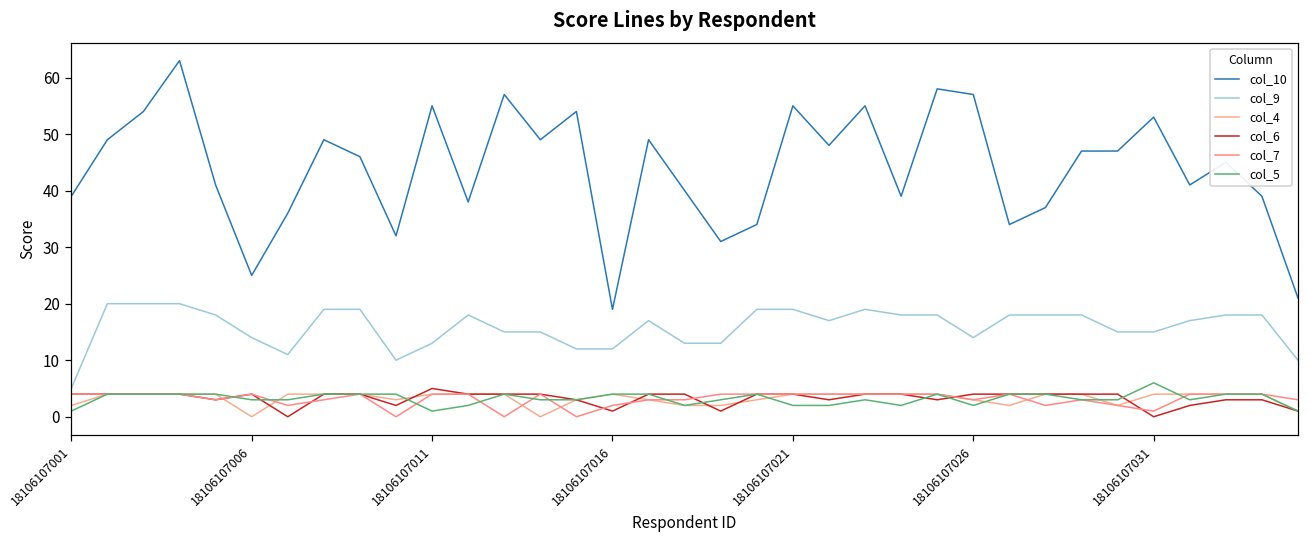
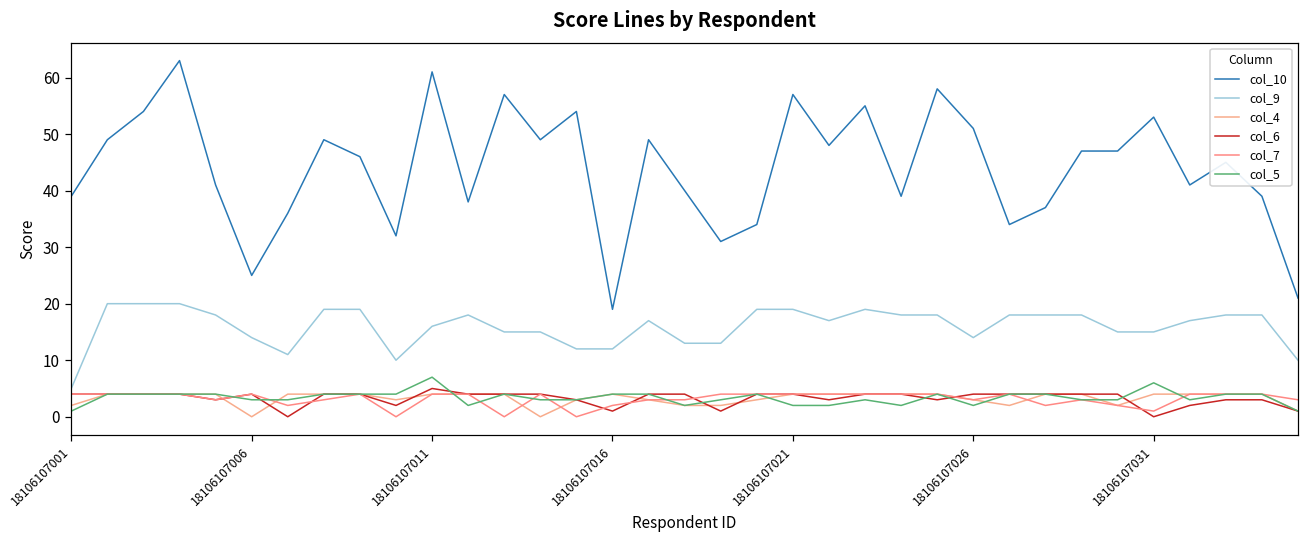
  {
    "col_10": {
      "18106107001": 39,
      "18106107006": 25,
-     "18106107011": 55,
+     "18106107011": 61,
      "18106107016": 19,
-     "18106107021": 55,
-     "18106107026": 57,
+     "18106107021": 57,
+     "18106107026": 51,
      "18106107031": 53
    },
    "col_9": {
      "18106107001": 5,
      "18106107006": 14,
-     "18106107011": 13,
+     "18106107011": 16,
      "18106107016": 12,
      "18106107021": 19,
      "18106107026": 14,
      "18106107031": 15
    },
    "col_6": {
      "18106107011": 5,
      "18106107016": 1,
      "18106107026": 4,
      "18106107031": 0
    },
    "col_5": {
      "18106107001": 1,
      "18106107006": 3,
-     "18106107011": 1,
+     "18106107011": 7,
      "18106107021": 2,
      "18106107026": 2,
      "18106107031": 6
    }
  }
